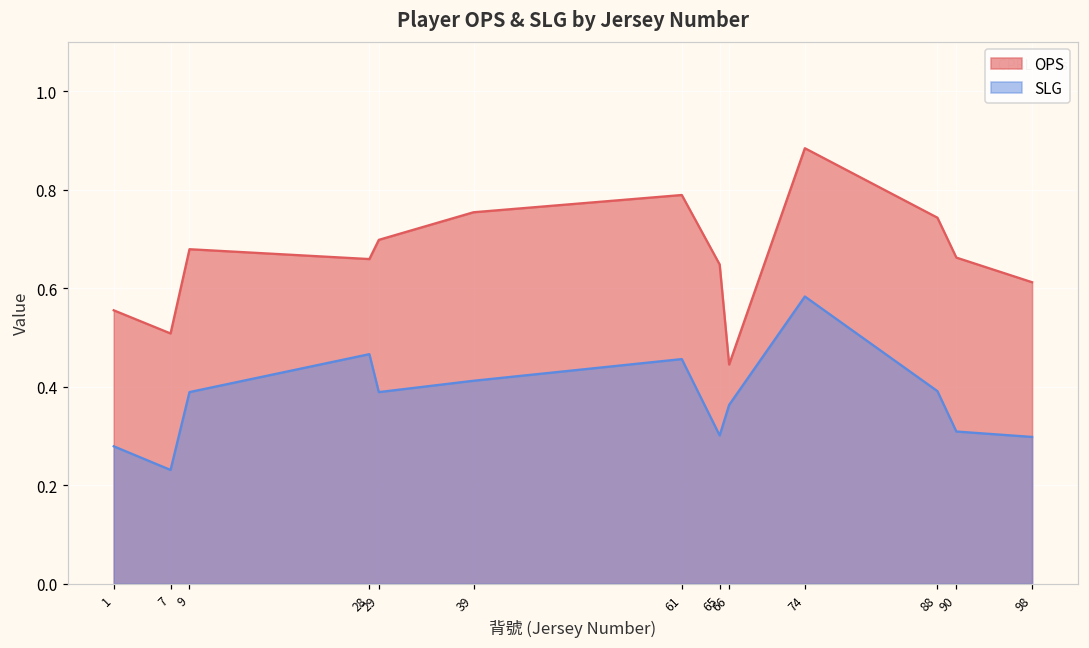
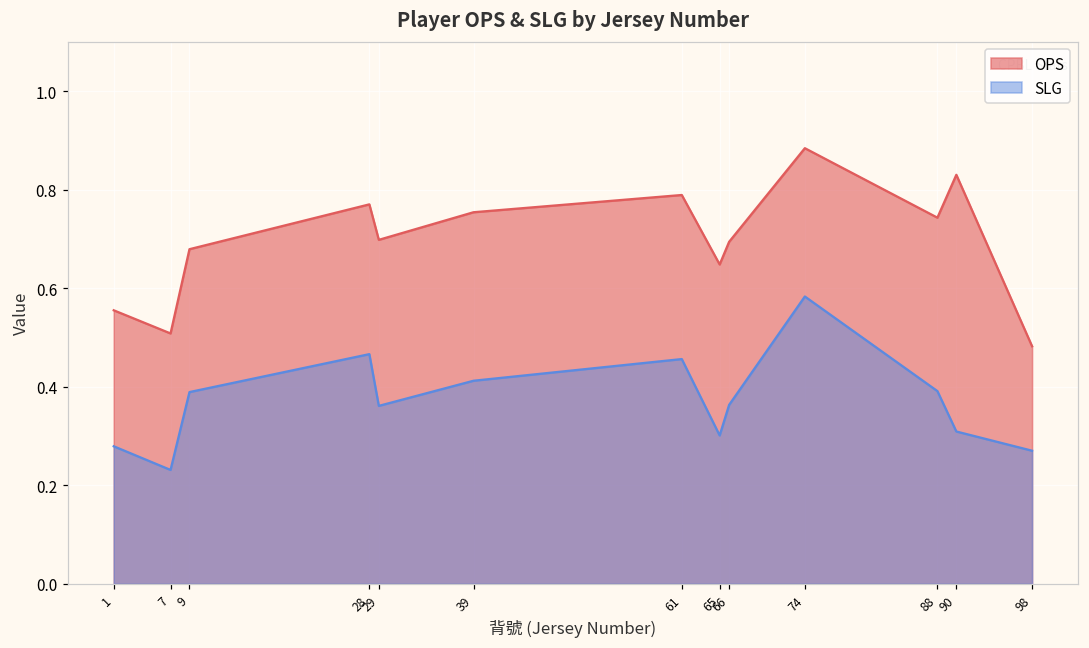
  {
    "OPS": {
      "1": 0.56,
      "7": 0.51,
      "9": 0.68,
-     "28": 0.66,
+     "28": 0.77,
      "29": 0.70,
      "39": 0.75,
      "61": 0.79,
      "65": 0.65,
-     "66": 0.45,
+     "66": 0.69,
      "74": 0.88,
      "88": 0.74,
-     "90": 0.66,
-     "98": 0.61
+     "90": 0.83,
+     "98": 0.48
    },
    "SLG": {
      "1": 0.28,
      "7": 0.23,
      "9": 0.39,
      "28": 0.47,
-     "29": 0.39,
+     "29": 0.36,
      "39": 0.41,
      "61": 0.46,
      "65": 0.30,
      "66": 0.36,
      "74": 0.58,
      "88": 0.39,
      "90": 0.31,
-     "98": 0.30
+     "98": 0.27
    }
  }
